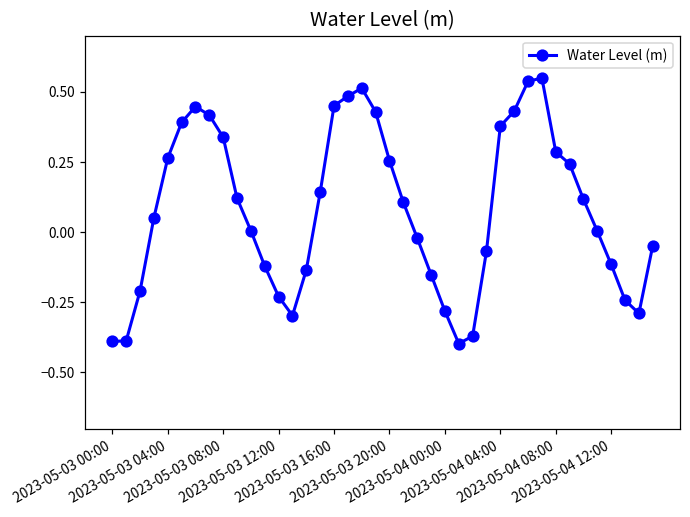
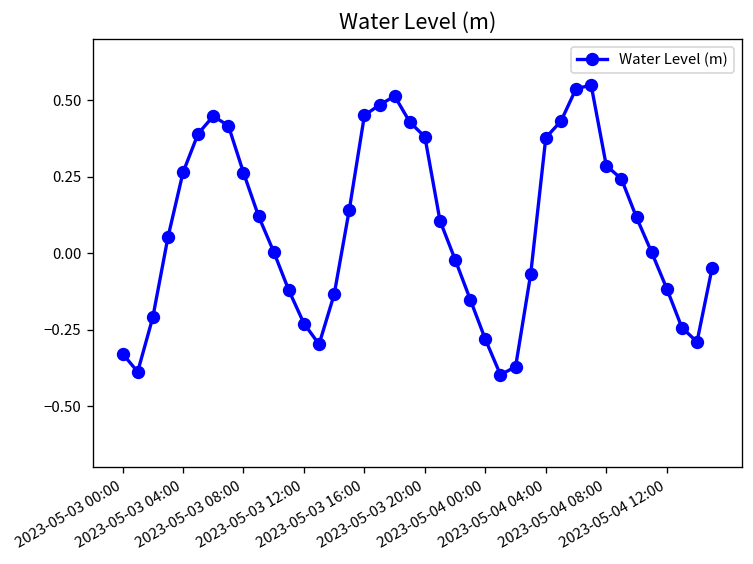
  {
-   "2023-05-03 00:00": -0.39,
+   "2023-05-03 00:00": -0.33,
    "2023-05-03 04:00": 0.26,
-   "2023-05-03 08:00": 0.34,
+   "2023-05-03 08:00": 0.26,
    "2023-05-03 12:00": -0.23,
    "2023-05-03 16:00": 0.45,
-   "2023-05-03 20:00": 0.26,
+   "2023-05-03 20:00": 0.38,
    "2023-05-04 00:00": -0.28,
    "2023-05-04 04:00": 0.38,
    "2023-05-04 08:00": 0.29,
    "2023-05-04 12:00": -0.12
  }
